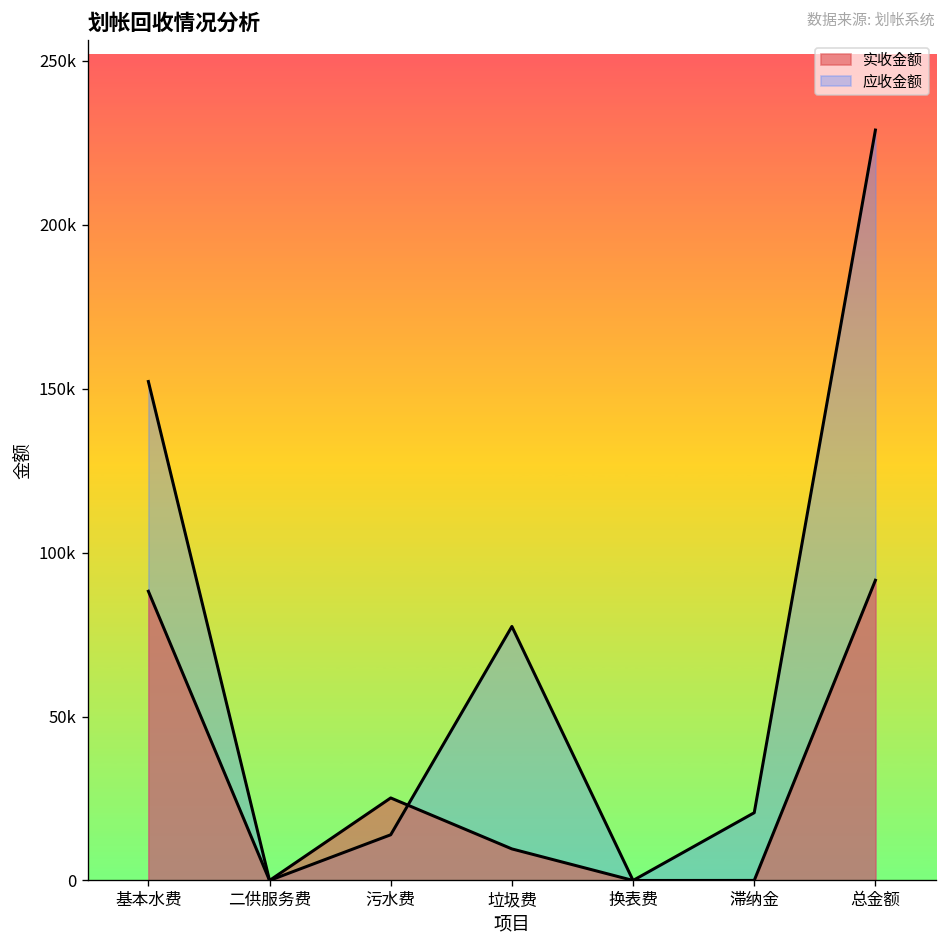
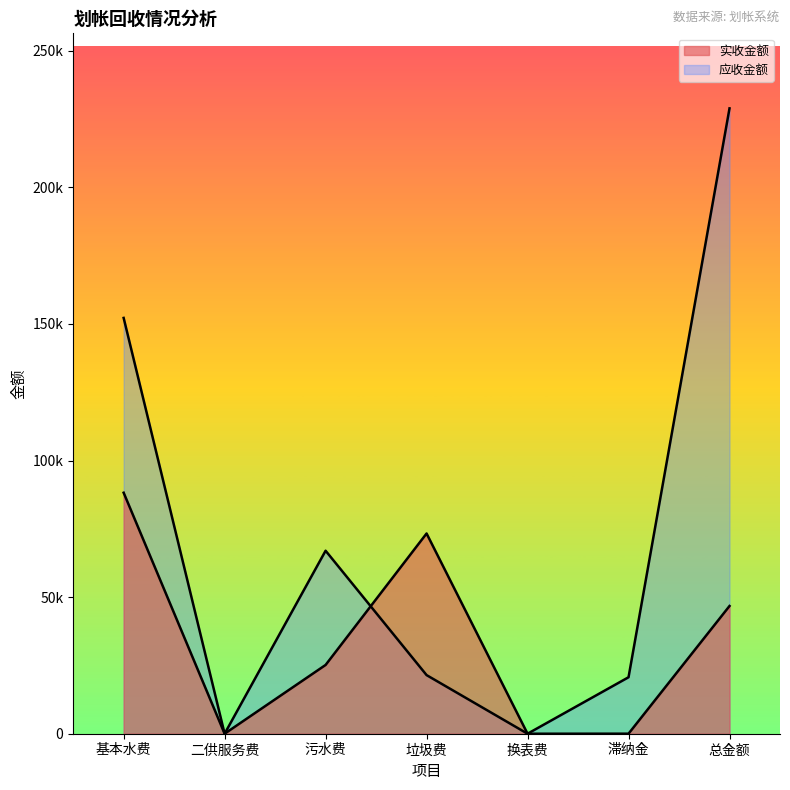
  {
    "实收金额": {
      "基本水费": 88000,
      "污水费": 25000,
-     "垃圾费": 10000,
+     "垃圾费": 73000,
      "滞纳金": 0,
-     "总金额": 92000
+     "总金额": 47000
    },
    "应收金额": {
      "基本水费": 152000,
-     "污水费": 14000,
-     "垃圾费": 77000,
+     "污水费": 67000,
+     "垃圾费": 21000,
      "滞纳金": 21000,
      "总金额": 229000
    }
  }
